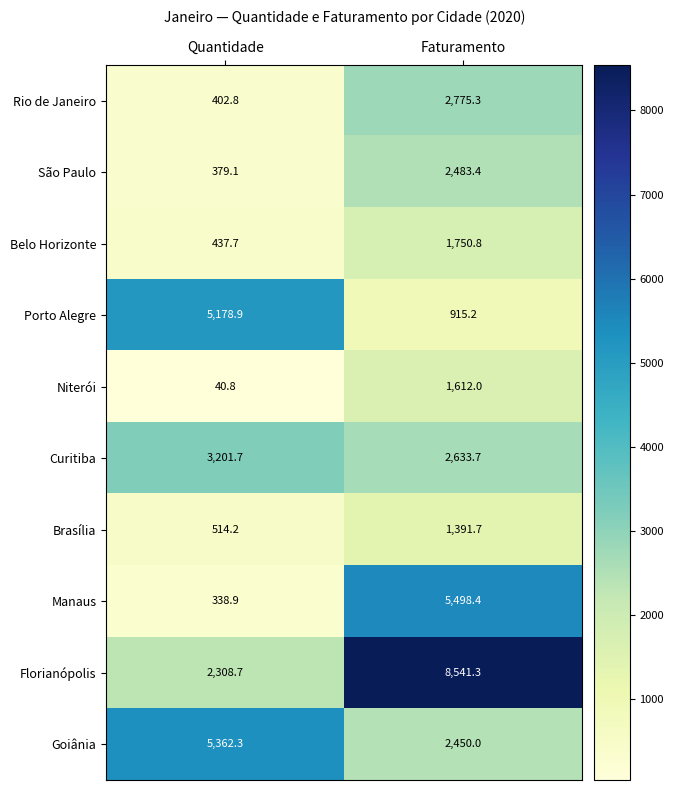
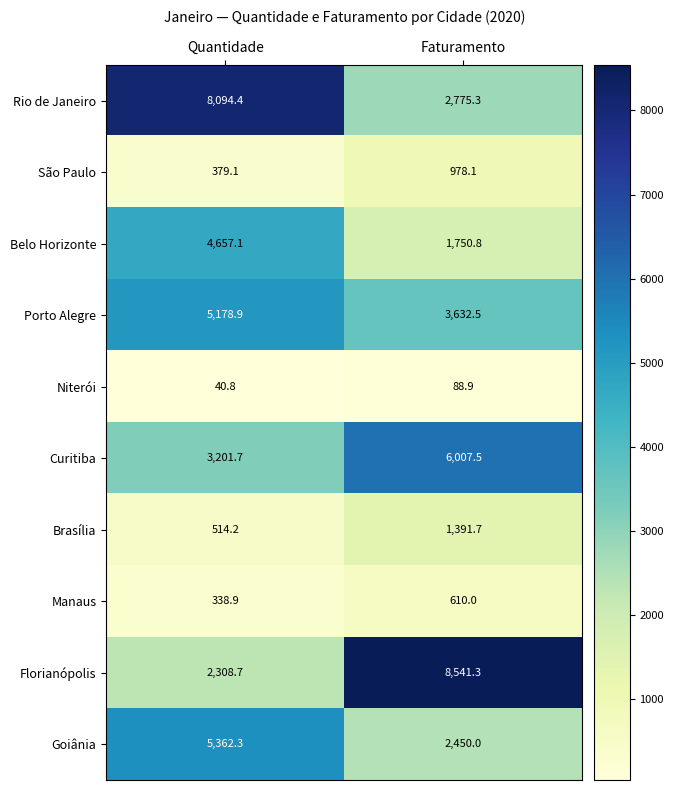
  {
    "Rio de Janeiro": {
-     "Quantidade": "402.8",
+     "Quantidade": "8,094.4",
      "Faturamento": "2,775.3"
    },
    "São Paulo": {
      "Quantidade": "379.1",
-     "Faturamento": "2,483.4"
+     "Faturamento": "978.1"
    },
    "Belo Horizonte": {
-     "Quantidade": "437.7",
+     "Quantidade": "4,657.1",
      "Faturamento": "1,750.8"
    },
    "Porto Alegre": {
      "Quantidade": "5,178.9",
-     "Faturamento": "915.2"
+     "Faturamento": "3,632.5"
    },
    "Niterói": {
      "Quantidade": "40.8",
-     "Faturamento": "1,612.0"
+     "Faturamento": "88.9"
    },
    "Curitiba": {
      "Quantidade": "3,201.7",
-     "Faturamento": "2,633.7"
+     "Faturamento": "6,007.5"
    },
    "Brasília": {
      "Quantidade": "514.2",
      "Faturamento": "1,391.7"
    },
    "Manaus": {
      "Quantidade": "338.9",
-     "Faturamento": "5,498.4"
+     "Faturamento": "610.0"
    },
    "Florianópolis": {
      "Quantidade": "2,308.7",
      "Faturamento": "8,541.3"
    },
    "Goiânia": {
      "Quantidade": "5,362.3",
      "Faturamento": "2,450.0"
    }
  }
